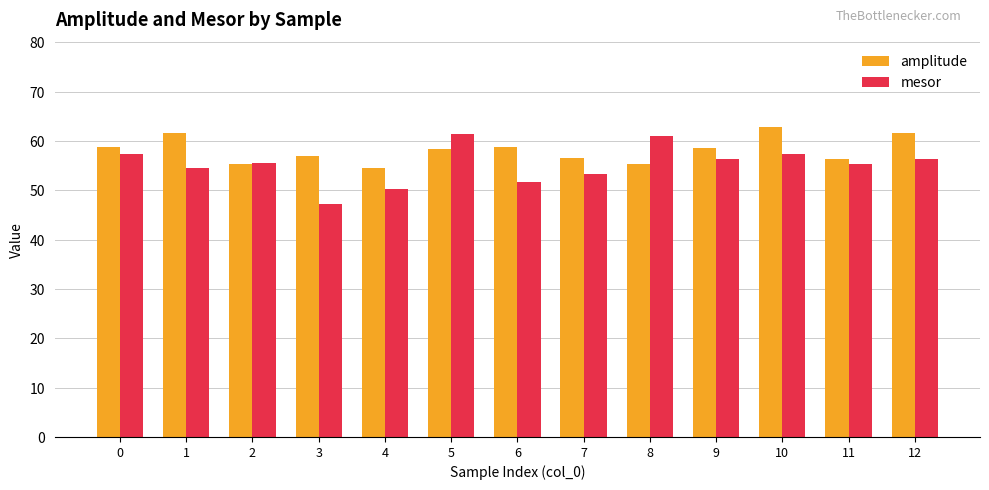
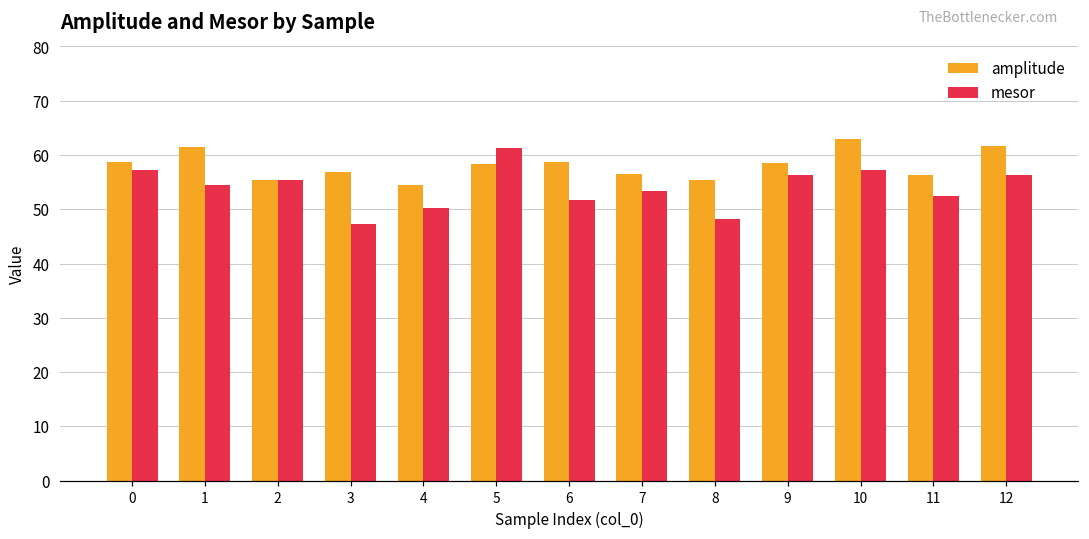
  {
    "amplitude": {
      "0": 59,
      "1": 62,
      "2": 55,
      "3": 57,
      "4": 54,
      "5": 58,
      "6": 59,
      "7": 56,
      "8": 55,
      "9": 59,
      "10": 63,
      "11": 56,
      "12": 62
    },
    "mesor": {
      "0": 57,
      "1": 54,
      "2": 55,
      "3": 47,
      "4": 50,
      "5": 61,
      "6": 52,
      "7": 53,
-     "8": 61,
+     "8": 48,
      "9": 56,
      "10": 57,
-     "11": 55,
+     "11": 52,
      "12": 56
    }
  }
